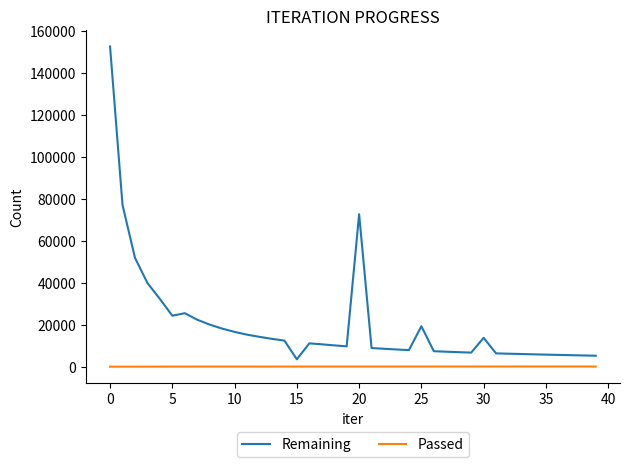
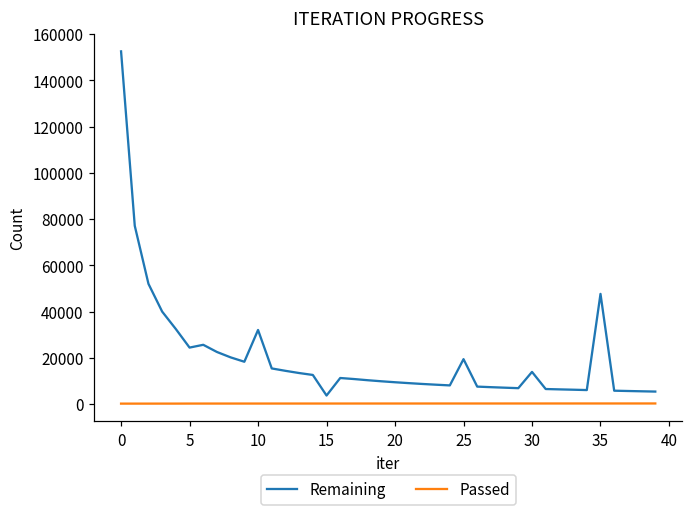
  {
    "Remaining": {
      "0": 153000,
      "5": 24000,
-     "10": 17000,
+     "10": 32000,
      "15": 4000,
-     "20": 73000,
+     "20": 9000,
      "25": 19000,
      "30": 14000,
-     "35": 6000
+     "35": 48000
    },
    "Passed": {
      "0": 0,
      "5": 0,
      "10": 0,
      "15": 0,
      "20": 0,
      "25": 0,
      "30": 0,
      "35": 0
    }
  }
